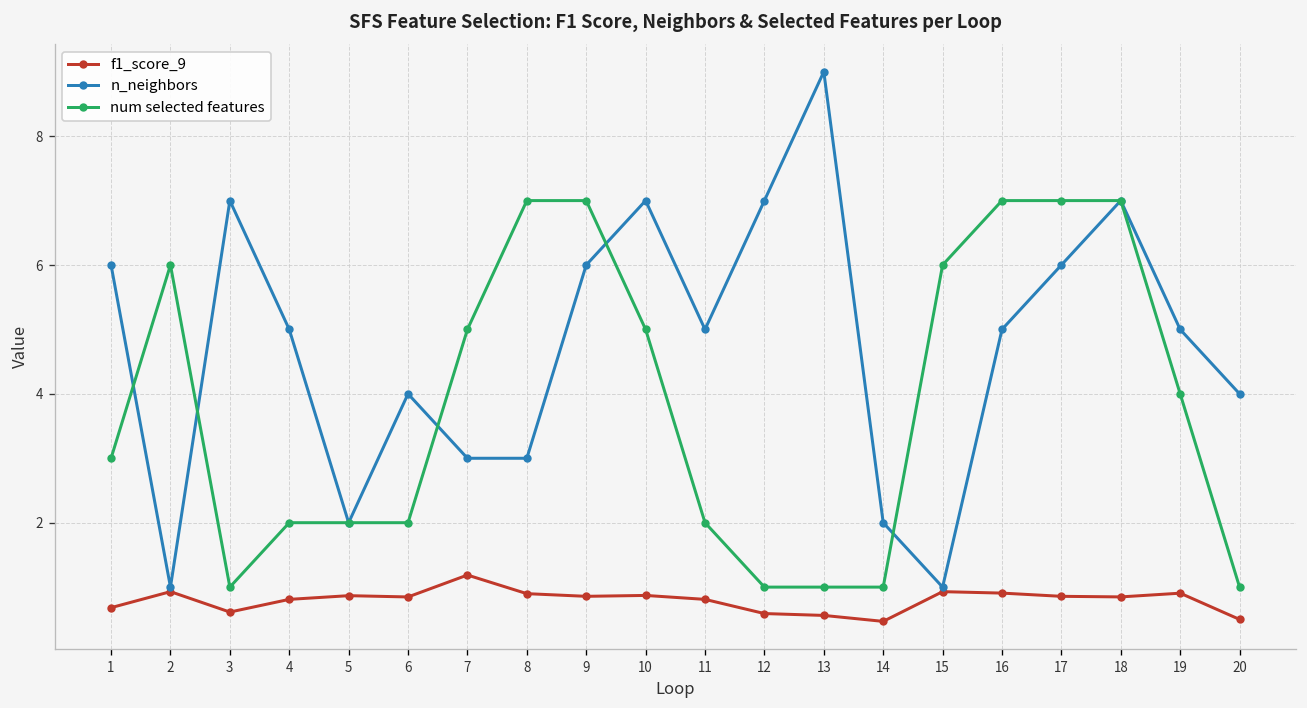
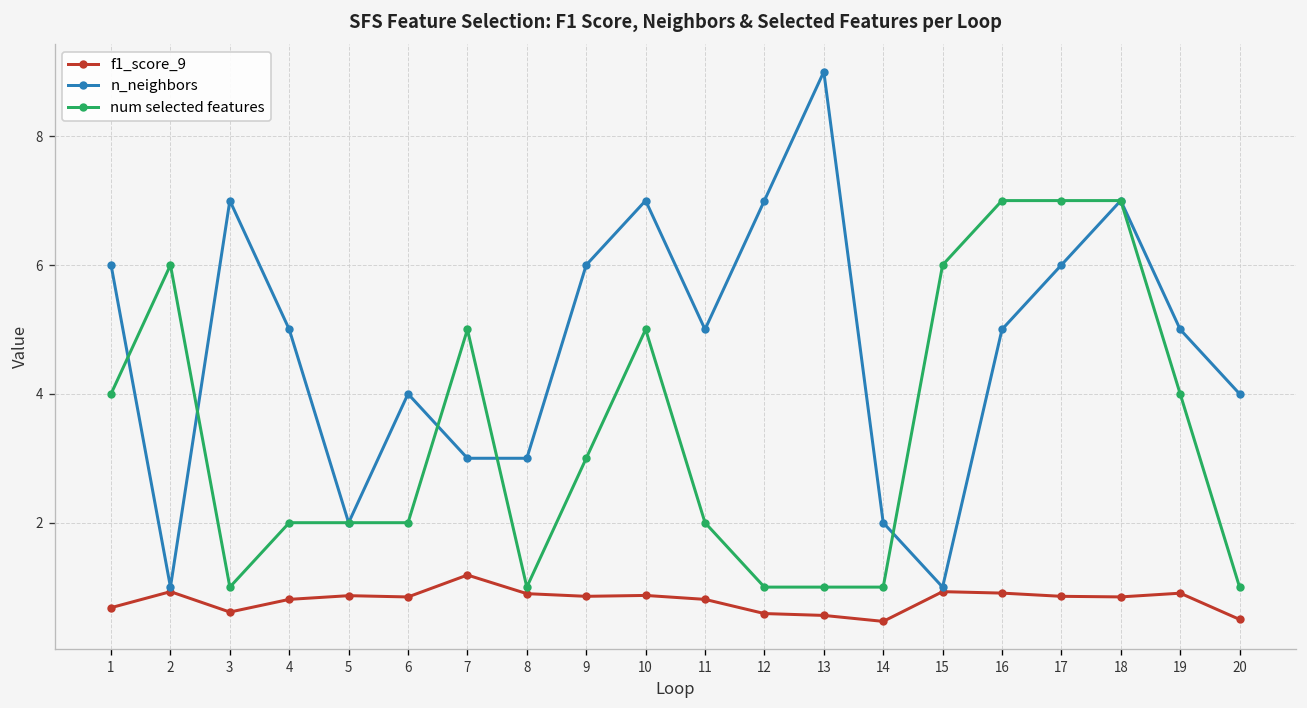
  {
    "f1_score_9": {
      "1": 0.7,
      "2": 0.9,
      "3": 0.6,
      "4": 0.8,
      "5": 0.9,
      "6": 0.8,
      "7": 1.2,
      "8": 0.9,
      "9": 0.9,
      "10": 0.9,
      "11": 0.8,
      "12": 0.6,
      "13": 0.6,
      "14": 0.5,
      "15": 0.9,
      "16": 0.9,
      "17": 0.9,
      "18": 0.8,
      "19": 0.9,
      "20": 0.5
    },
    "n_neighbors": {
      "1": 6,
      "2": 1,
      "3": 7,
      "4": 5,
      "6": 4,
      "7": 3,
      "8": 3,
      "9": 6,
      "10": 7,
      "11": 5,
      "12": 7,
      "13": 9,
      "14": 2,
      "15": 1,
      "16": 5,
      "17": 6,
      "19": 5,
      "20": 4
    },
    "num selected features": {
-     "1": 3,
+     "1": 4,
      "2": 6,
      "3": 1,
      "4": 2,
      "6": 2,
      "7": 5,
-     "8": 7,
-     "9": 7,
+     "8": 1,
+     "9": 3,
      "10": 5,
      "11": 2,
      "12": 1,
      "13": 1,
      "14": 1,
      "15": 6,
      "16": 7,
      "17": 7,
      "19": 4,
      "20": 1
    }
  }
